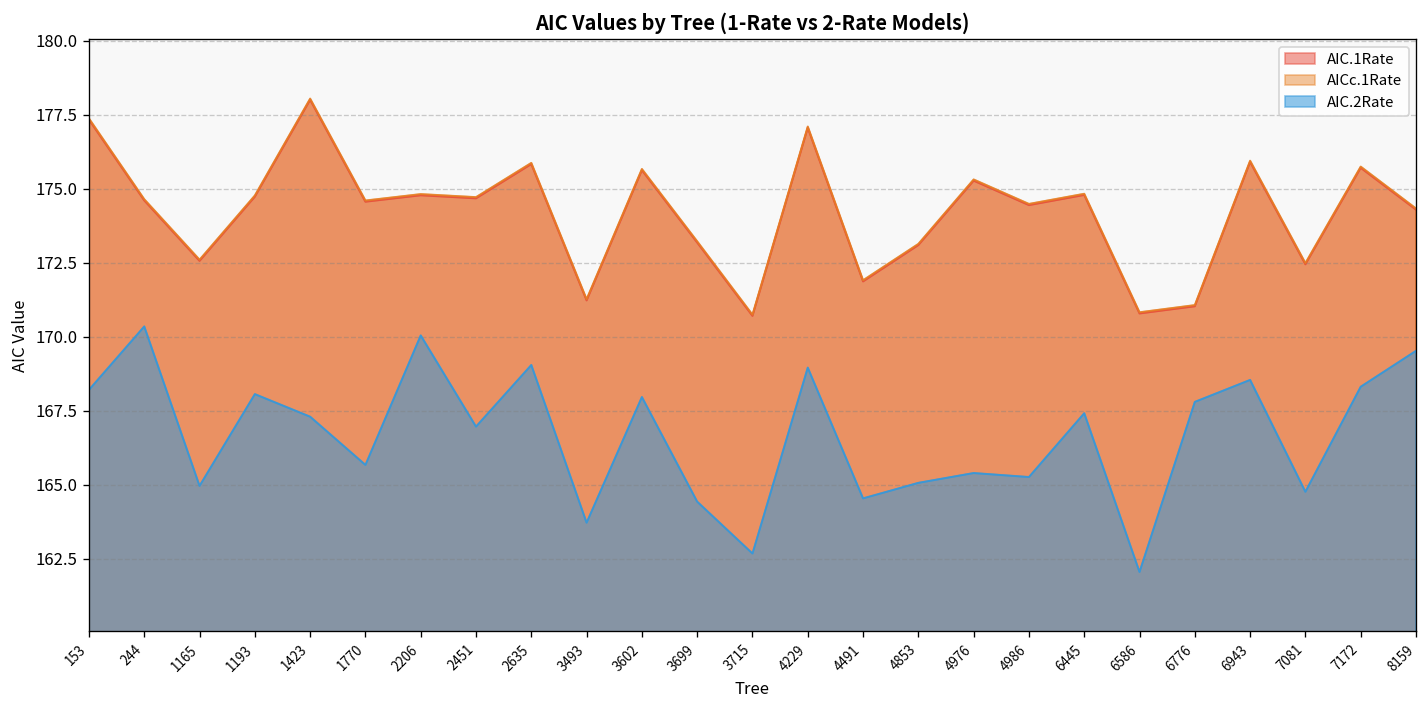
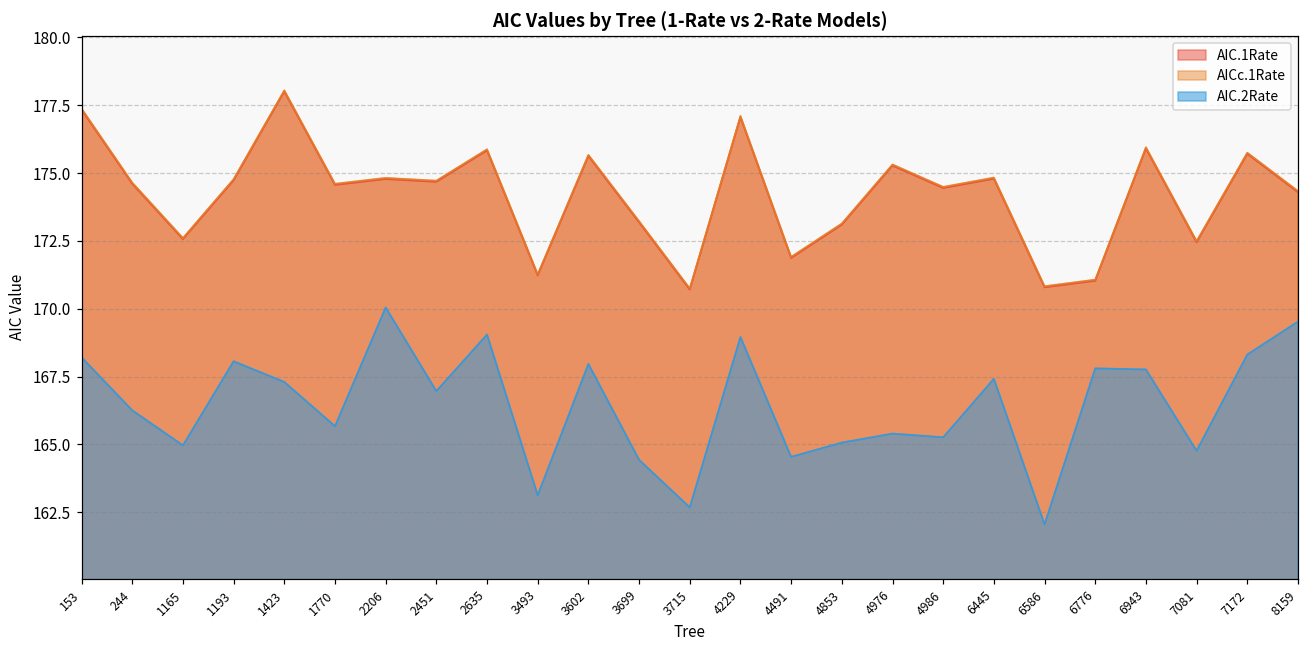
  {
    "AIC.2Rate": {
      "153": 168.2,
-     "244": 170.4,
+     "244": 166.3,
      "1165": 165.0,
      "1193": 168.1,
      "1423": 167.3,
      "1770": 165.7,
      "2206": 170.0,
      "2451": 167.0,
      "2635": 169.0,
-     "3493": 163.7,
+     "3493": 163.1,
      "3602": 168.0,
      "3699": 164.4,
      "3715": 162.7,
      "4229": 169.0,
      "4491": 164.5,
      "4853": 165.1,
      "4976": 165.4,
      "4986": 165.3,
      "6445": 167.4,
      "6586": 162.1,
      "6776": 167.8,
-     "6943": 168.5,
+     "6943": 167.8,
      "7081": 164.8,
      "7172": 168.3,
      "8159": 169.5
    }
  }
